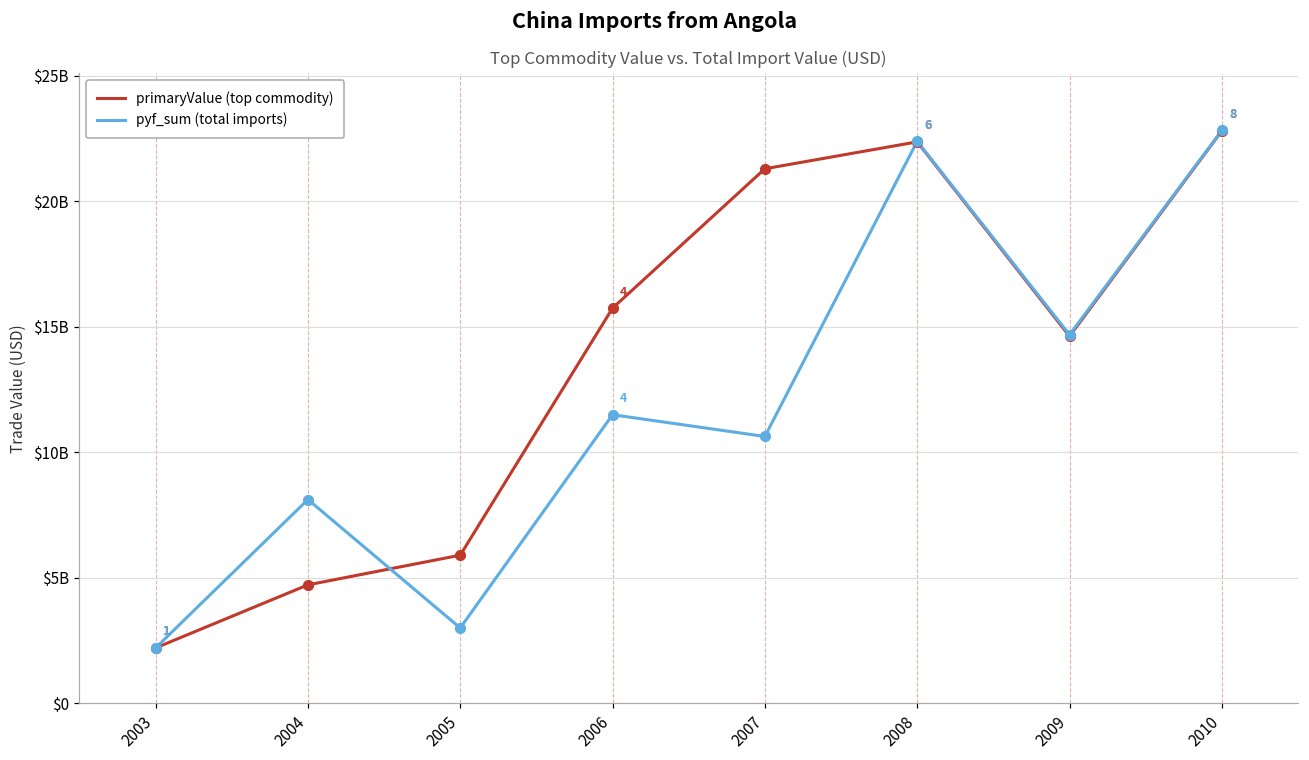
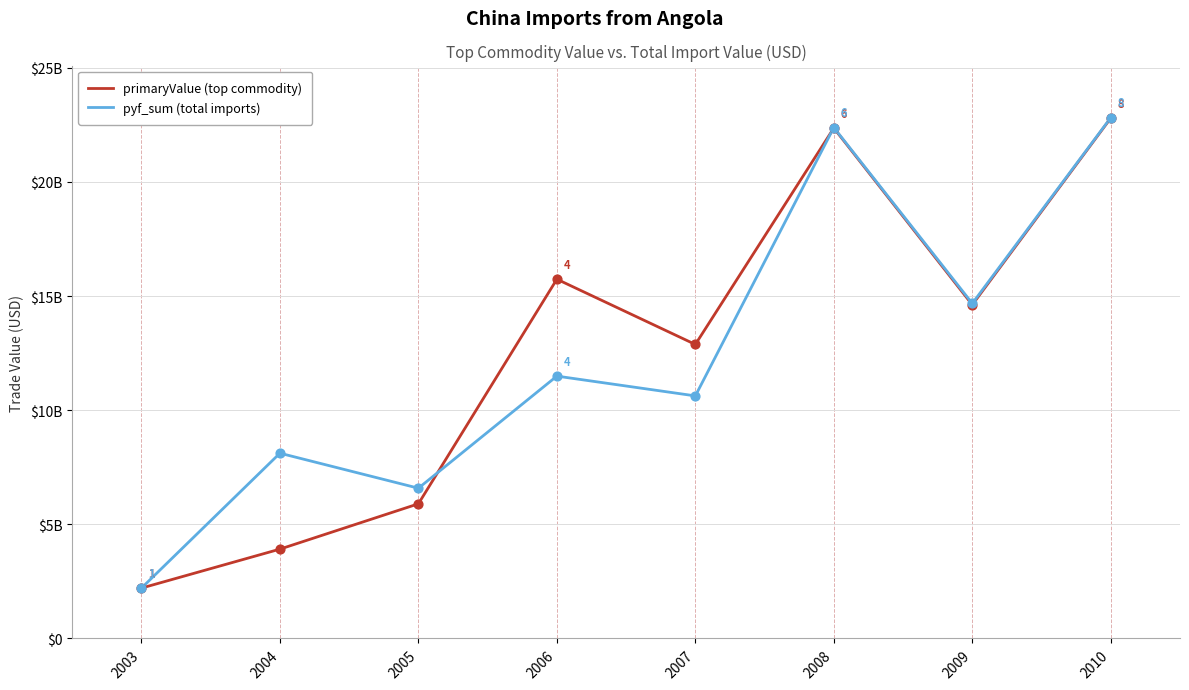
  {
    "primaryValue (top commodity)": {
-     "2004": "$4700000000",
+     "2004": "$3900000000",
      "2005": "$5900000000",
-     "2007": "$21300000000"
+     "2007": "$12900000000"
    },
    "pyf_sum (total imports)": {
      "2004": "$8100000000",
-     "2005": "$3000000000",
+     "2005": "$6600000000",
      "2007": "$10600000000"
    }
  }
